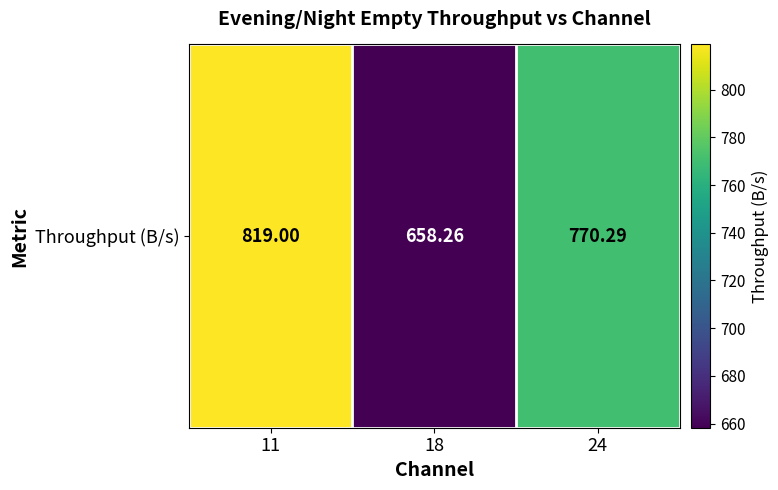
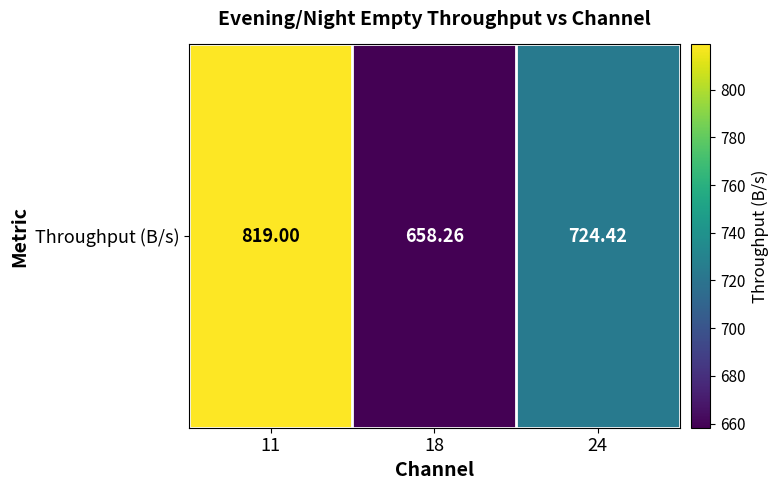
  {
    "Throughput (B/s)": {
      "11": 819.00,
      "18": 658.26,
-     "24": 770.29
+     "24": 724.42
    }
  }
